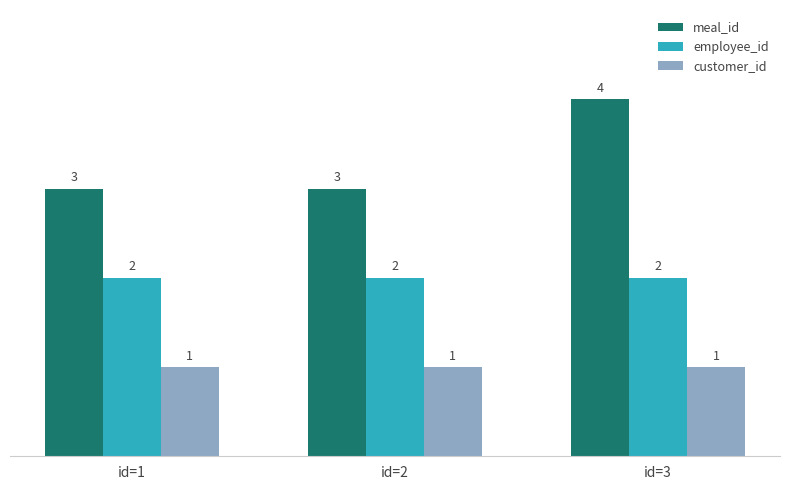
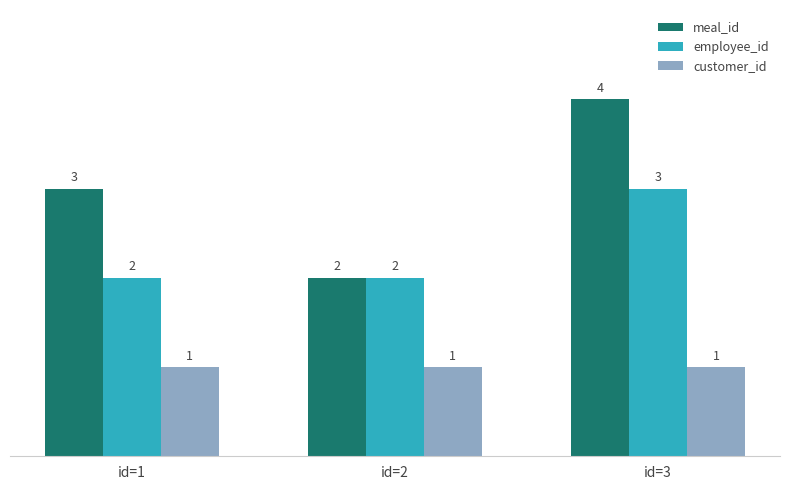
  {
    "meal_id": {
      "id=1": 3,
-     "id=2": 3,
+     "id=2": 2,
      "id=3": 4
    },
    "employee_id": {
      "id=1": 2,
      "id=2": 2,
-     "id=3": 2
+     "id=3": 3
    },
    "customer_id": {
      "id=1": 1,
      "id=2": 1,
      "id=3": 1
    }
  }
